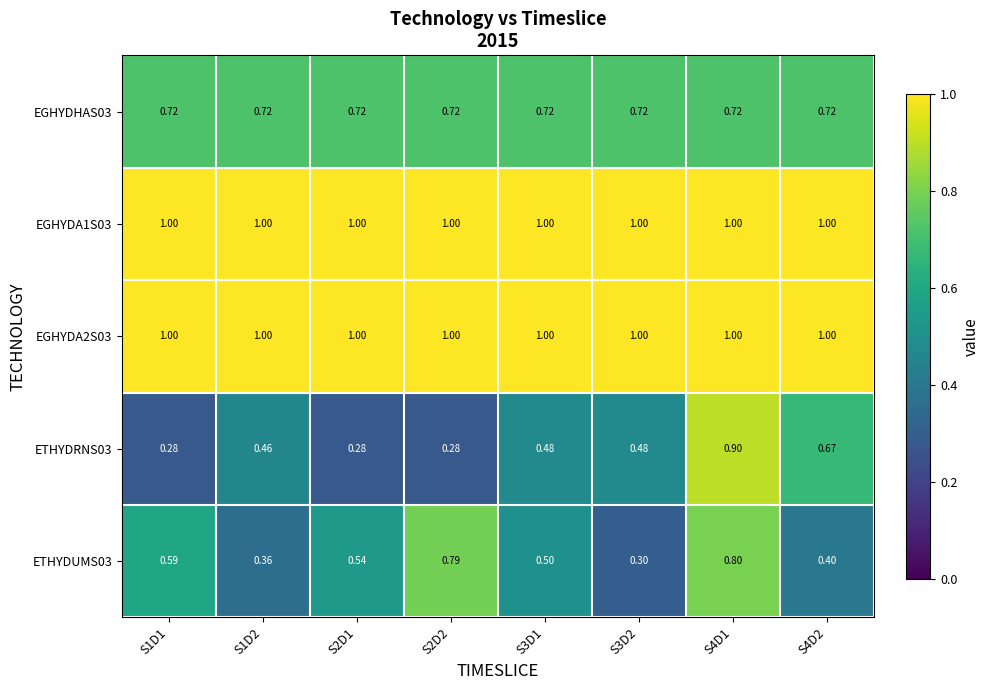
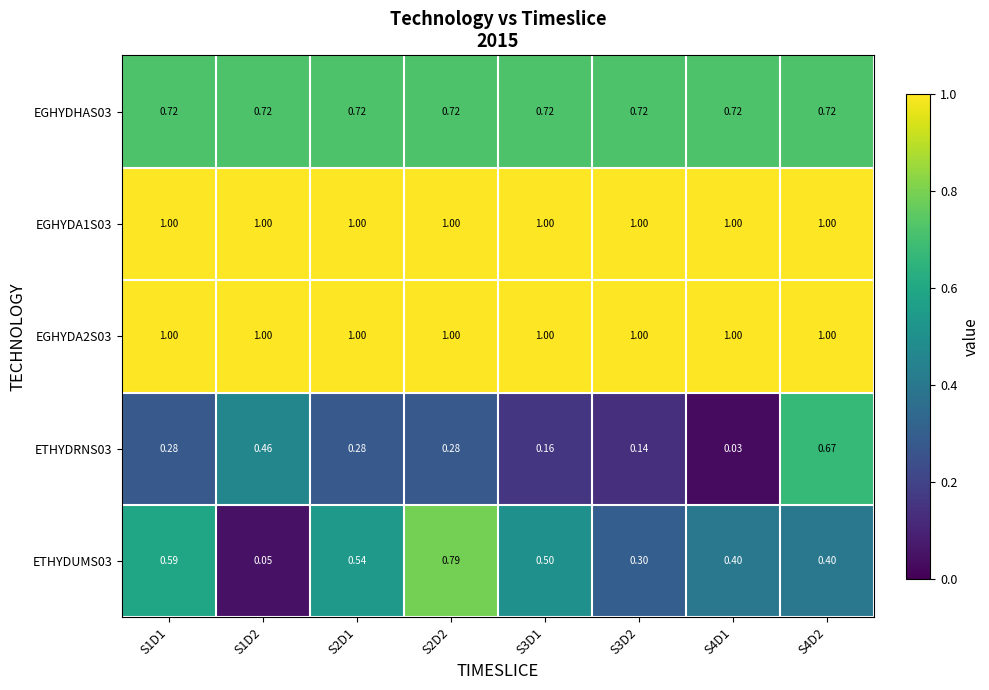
  {
    "EGHYDHAS03": {
      "S1D1": 0.72,
      "S1D2": 0.72,
      "S2D1": 0.72,
      "S2D2": 0.72,
      "S3D1": 0.72,
      "S3D2": 0.72,
      "S4D1": 0.72,
      "S4D2": 0.72
    },
    "EGHYDA1S03": {
      "S1D1": 1.00,
      "S1D2": 1.00,
      "S2D1": 1.00,
      "S2D2": 1.00,
      "S3D1": 1.00,
      "S3D2": 1.00,
      "S4D1": 1.00,
      "S4D2": 1.00
    },
    "EGHYDA2S03": {
      "S1D1": 1.00,
      "S1D2": 1.00,
      "S2D1": 1.00,
      "S2D2": 1.00,
      "S3D1": 1.00,
      "S3D2": 1.00,
      "S4D1": 1.00,
      "S4D2": 1.00
    },
    "ETHYDRNS03": {
      "S1D1": 0.28,
      "S1D2": 0.46,
      "S2D1": 0.28,
      "S2D2": 0.28,
-     "S3D1": 0.48,
-     "S3D2": 0.48,
-     "S4D1": 0.90,
+     "S3D1": 0.16,
+     "S3D2": 0.14,
+     "S4D1": 0.03,
      "S4D2": 0.67
    },
    "ETHYDUMS03": {
      "S1D1": 0.59,
-     "S1D2": 0.36,
+     "S1D2": 0.05,
      "S2D1": 0.54,
      "S2D2": 0.79,
      "S3D1": 0.50,
      "S3D2": 0.30,
-     "S4D1": 0.80,
+     "S4D1": 0.40,
      "S4D2": 0.40
    }
  }
